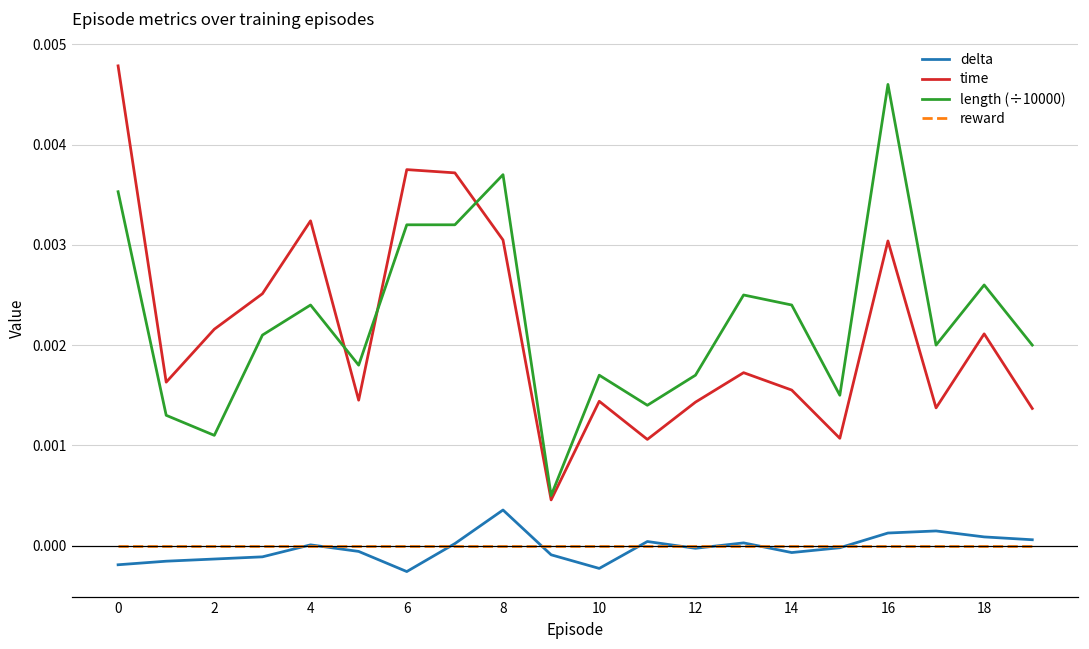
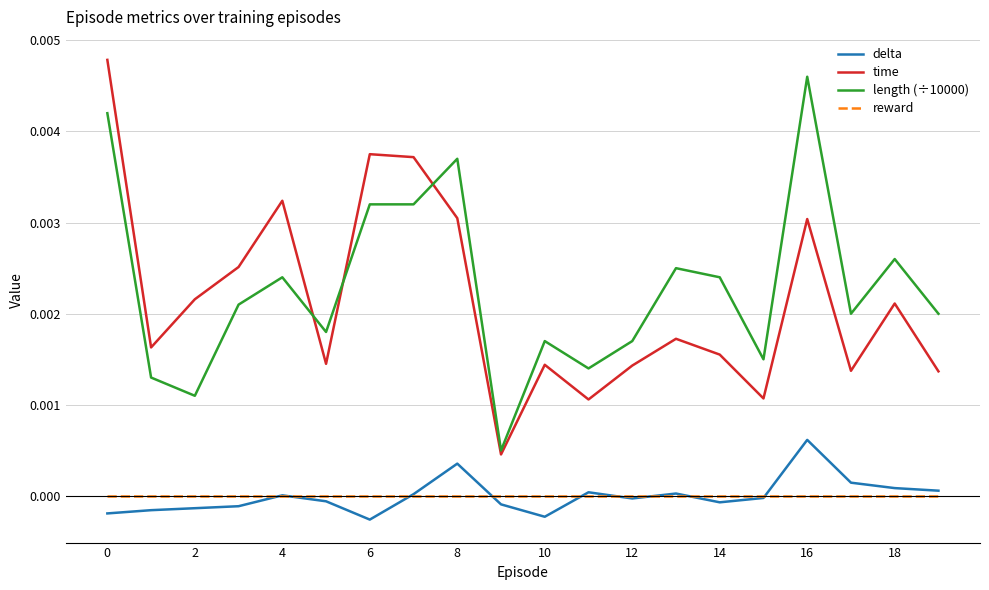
  {
    "delta": {
      "0": -0.0002,
      "2": -0.0001,
      "6": -0.0003,
      "8": 0.0004,
      "10": -0.0002,
      "14": -0.0001,
-     "16": 0.0001,
+     "16": 0.0006,
      "18": 0.0001
    },
    "time": {
      "0": 0.0048,
      "2": 0.0022,
      "4": 0.0032,
      "6": 0.0038,
      "8": 0.0030,
      "10": 0.0014,
      "12": 0.0014,
      "14": 0.0016,
      "16": 0.0030,
      "18": 0.0021
    },
    "length (÷10000)": {
-     "0": 0.0035,
+     "0": 0.0042,
      "2": 0.0011,
      "4": 0.0024,
      "6": 0.0032,
      "8": 0.0037,
      "10": 0.0017,
      "12": 0.0017,
      "14": 0.0024,
      "16": 0.0046,
      "18": 0.0026
    },
    "reward": {
      "0": 0.0000,
      "2": 0.0000,
      "6": 0.0000,
      "8": 0.0000,
      "10": 0.0000,
      "14": 0.0000,
      "16": 0.0000,
      "18": 0.0000
    }
  }
